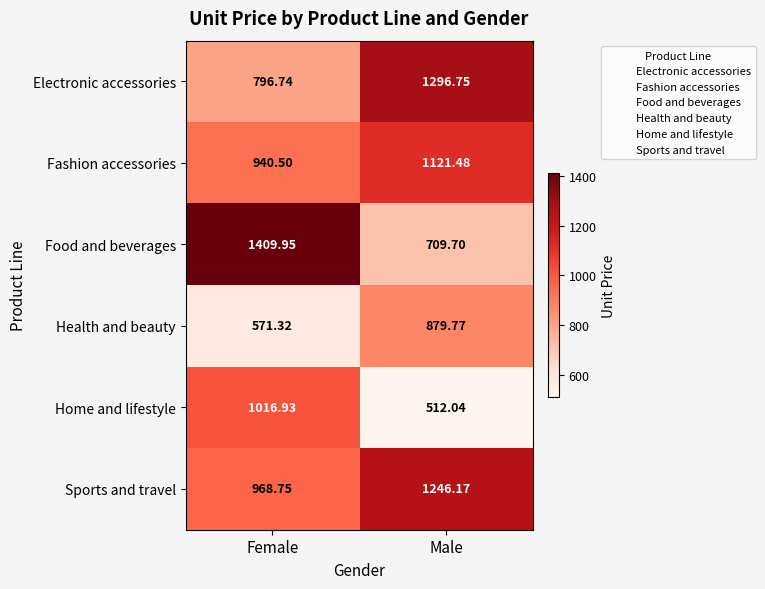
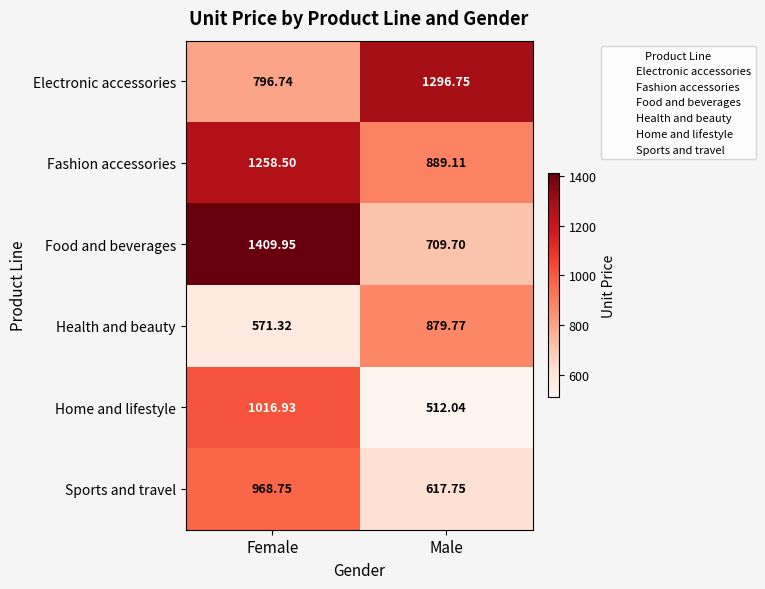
  {
    "Electronic accessories": {
      "Female": 796.74,
      "Male": 1296.75
    },
    "Fashion accessories": {
-     "Female": 940.50,
-     "Male": 1121.48
+     "Female": 1258.50,
+     "Male": 889.11
    },
    "Food and beverages": {
      "Female": 1409.95,
      "Male": 709.70
    },
    "Health and beauty": {
      "Female": 571.32,
      "Male": 879.77
    },
    "Home and lifestyle": {
      "Female": 1016.93,
      "Male": 512.04
    },
    "Sports and travel": {
      "Female": 968.75,
-     "Male": 1246.17
+     "Male": 617.75
    }
  }
